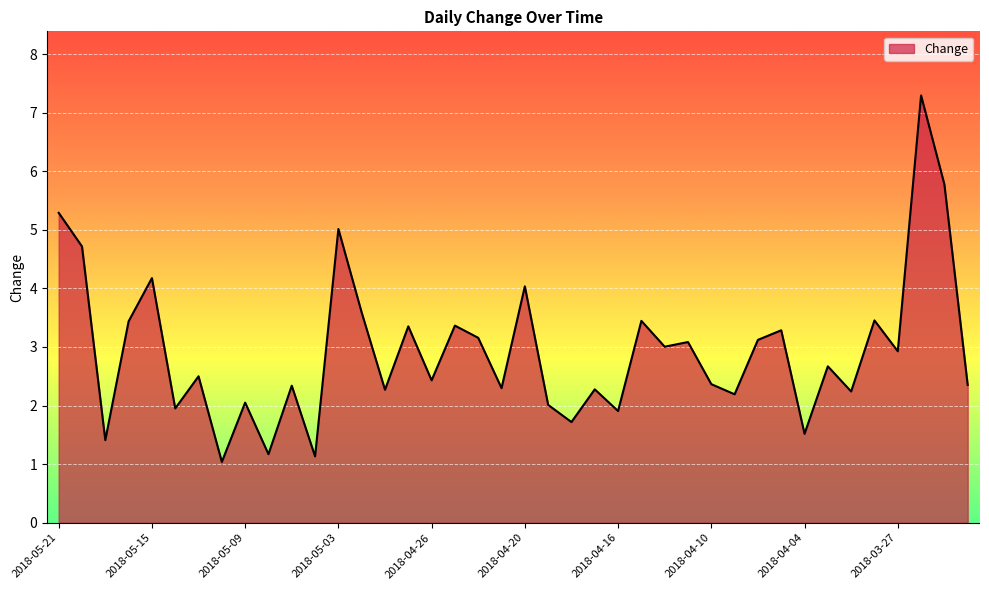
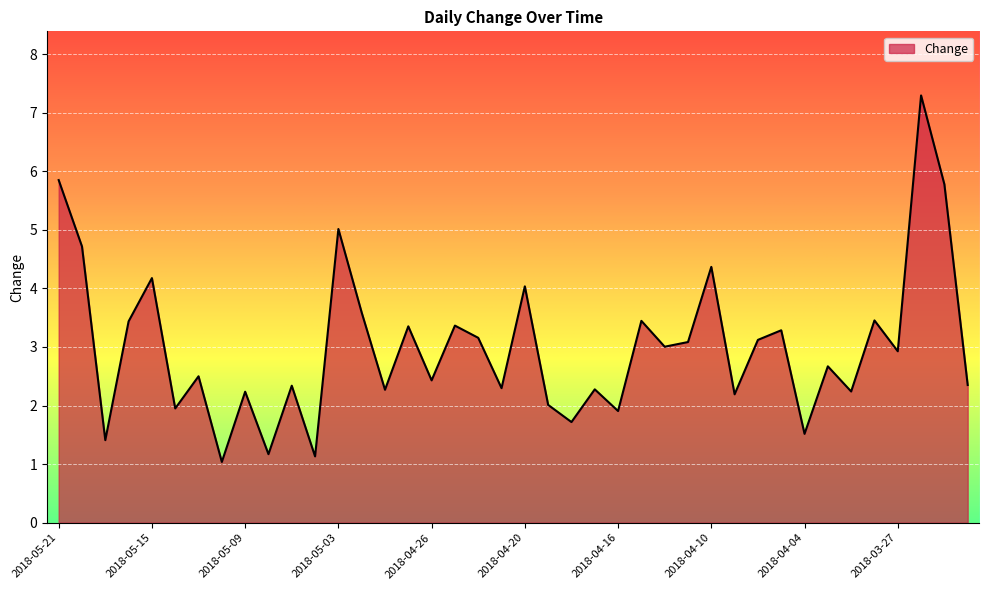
  {
-   "2018-05-21": 5.3,
+   "2018-05-21": 5.8,
    "2018-05-15": 4.2,
-   "2018-05-09": 2.1,
+   "2018-05-09": 2.2,
    "2018-05-03": 5.0,
    "2018-04-26": 2.4,
    "2018-04-20": 4.0,
    "2018-04-16": 1.9,
-   "2018-04-10": 2.4,
+   "2018-04-10": 4.4,
    "2018-04-04": 1.5,
    "2018-03-27": 2.9
  }
